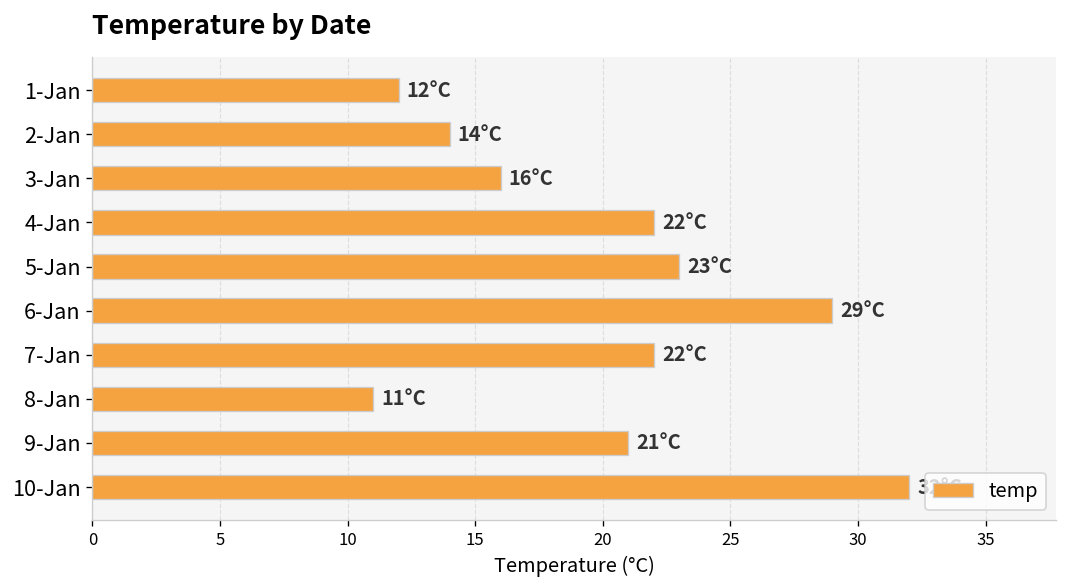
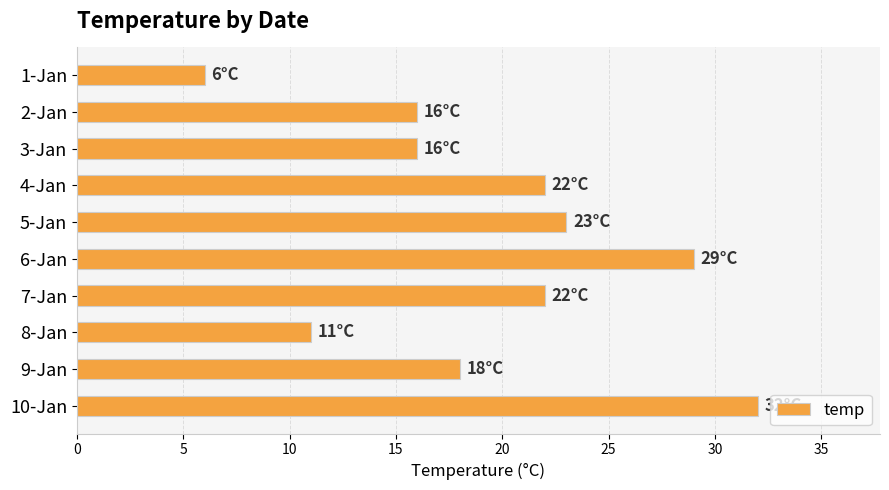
  {
-   "1-Jan": "12°C",
-   "2-Jan": "14°C",
+   "1-Jan": "6°C",
+   "2-Jan": "16°C",
    "3-Jan": "16°C",
    "4-Jan": "22°C",
    "5-Jan": "23°C",
    "6-Jan": "29°C",
    "7-Jan": "22°C",
    "8-Jan": "11°C",
-   "9-Jan": "21°C"
+   "9-Jan": "18°C"
  }
